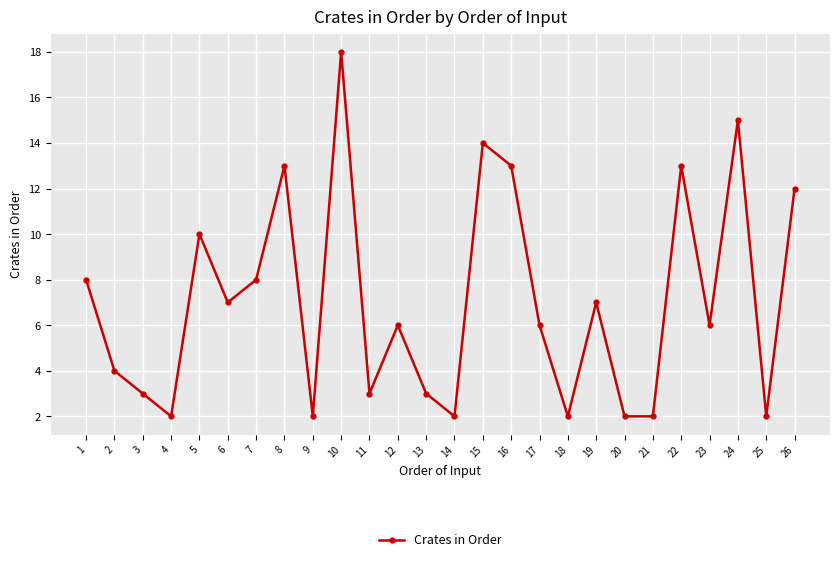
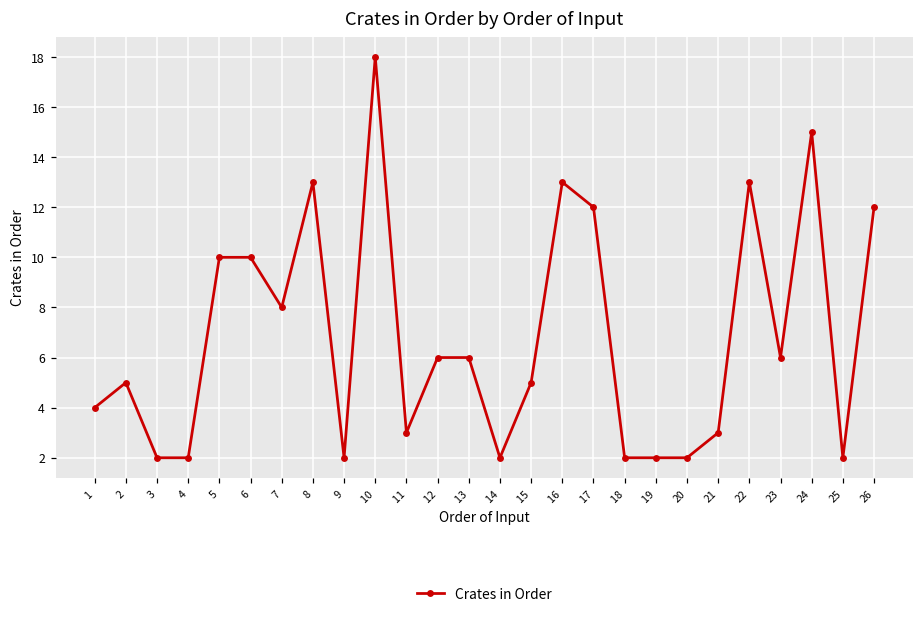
  {
-   "1": 8,
-   "2": 4,
-   "3": 3,
+   "1": 4,
+   "2": 5,
+   "3": 2,
    "4": 2,
    "5": 10,
-   "6": 7,
+   "6": 10,
    "7": 8,
    "8": 13,
    "9": 2,
    "10": 18,
    "11": 3,
    "12": 6,
-   "13": 3,
+   "13": 6,
    "14": 2,
-   "15": 14,
+   "15": 5,
    "16": 13,
-   "17": 6,
+   "17": 12,
    "18": 2,
-   "19": 7,
+   "19": 2,
    "20": 2,
-   "21": 2,
+   "21": 3,
    "22": 13,
    "23": 6,
    "24": 15,
    "25": 2,
    "26": 12
  }
